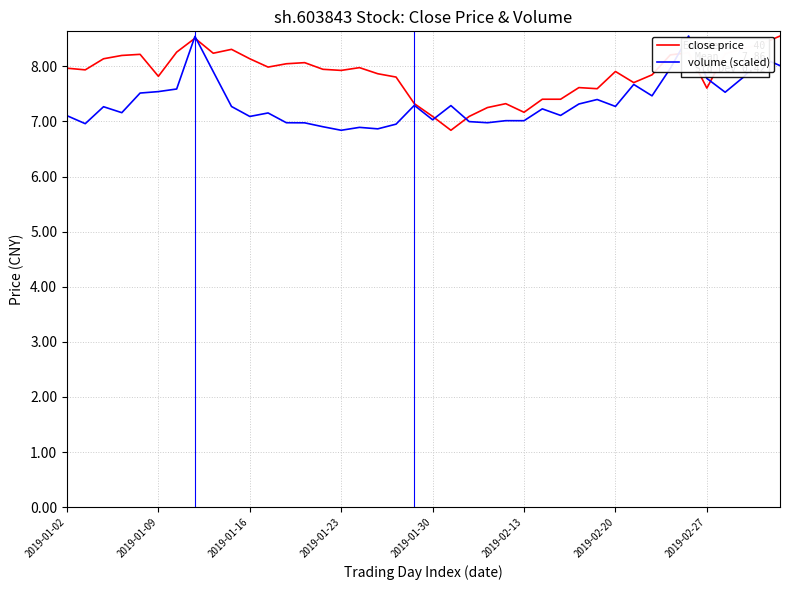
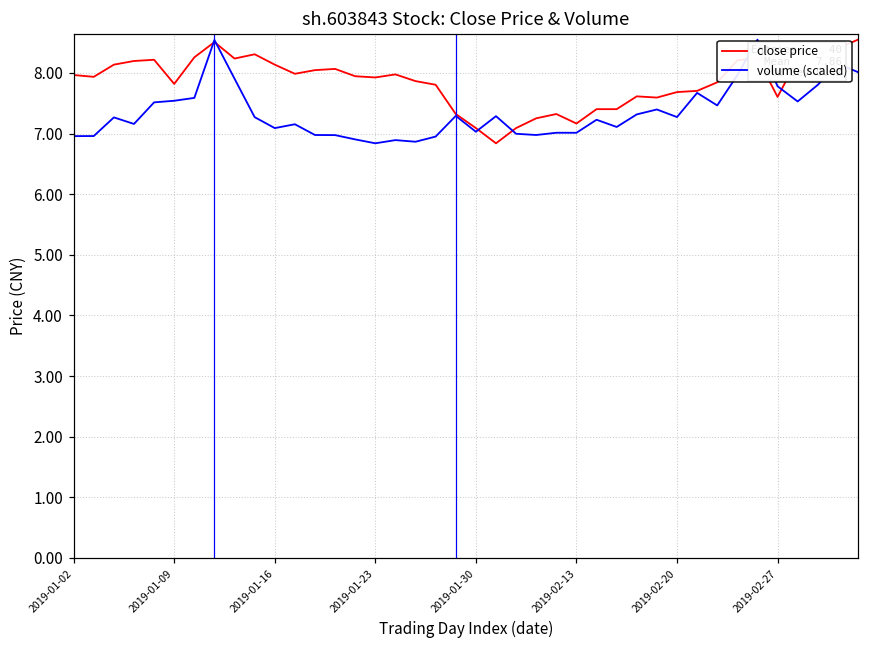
  {
    "close price": {
      "2019-01-02": 8.0,
      "2019-01-09": 7.8,
      "2019-01-16": 8.1,
      "2019-01-23": 7.9,
      "2019-01-30": 7.1,
      "2019-02-13": 7.2,
-     "2019-02-20": 7.9,
+     "2019-02-20": 7.7,
      "2019-02-27": 7.6
    },
    "volume (scaled)": {
-     "2019-01-02": 7.1,
+     "2019-01-02": 7.0,
      "2019-01-09": 7.5,
      "2019-01-16": 7.1,
      "2019-01-23": 6.8,
      "2019-01-30": 7.0,
      "2019-02-13": 7.0,
      "2019-02-20": 7.3,
      "2019-02-27": 7.8
    }
  }
